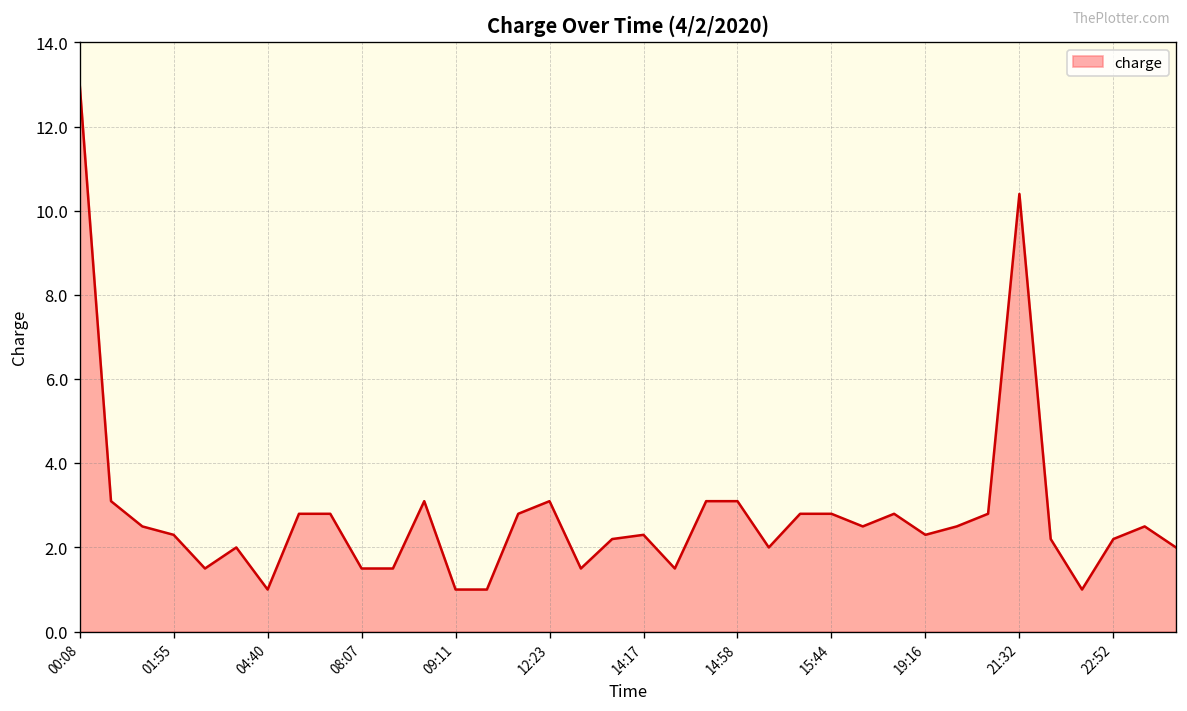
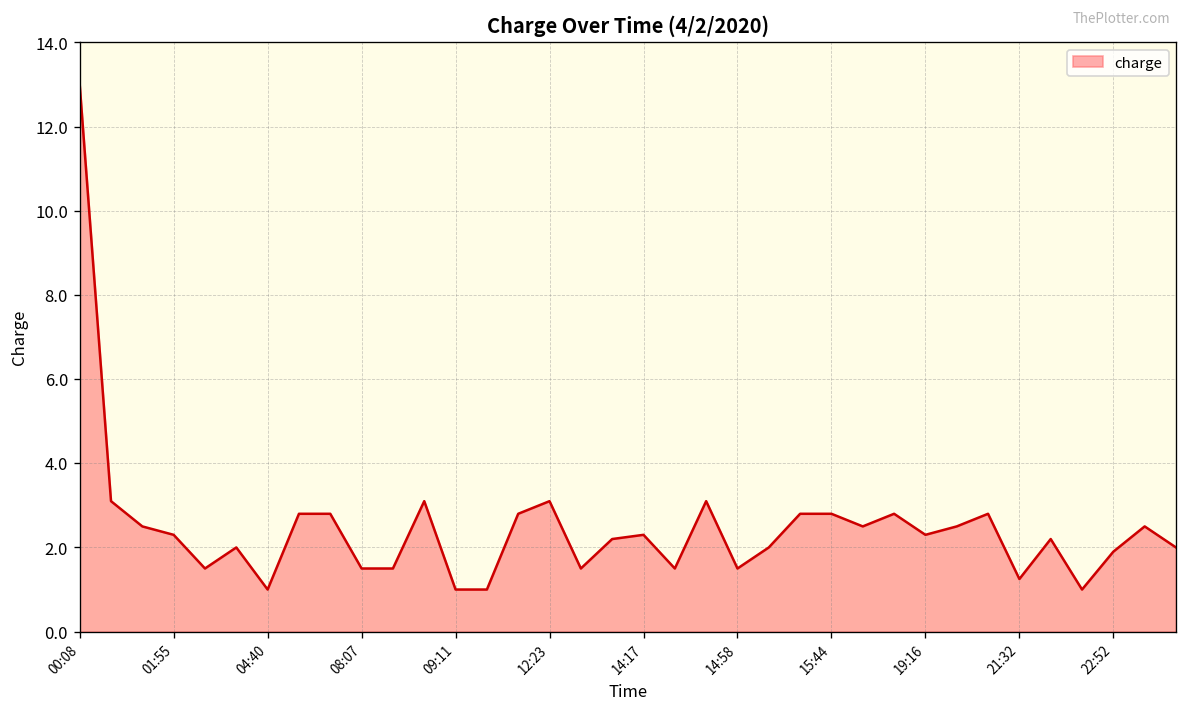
  {
    "00:08": 13.0,
    "01:55": 2.3,
    "04:40": 1.0,
    "08:07": 1.5,
    "09:11": 1.0,
    "12:23": 3.1,
    "14:17": 2.3,
-   "14:58": 3.1,
+   "14:58": 1.5,
    "15:44": 2.8,
    "19:16": 2.3,
-   "21:32": 10.4,
-   "22:52": 2.2
+   "21:32": 1.3,
+   "22:52": 1.9
  }
